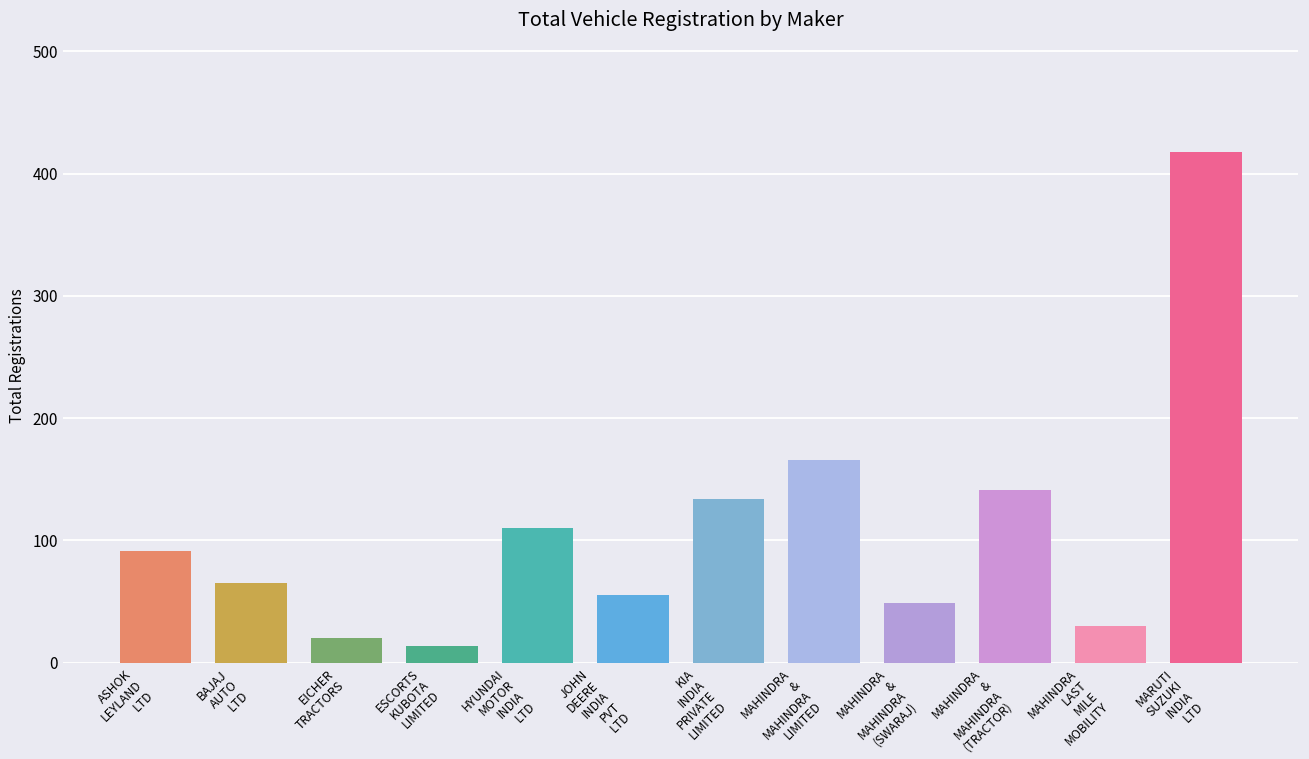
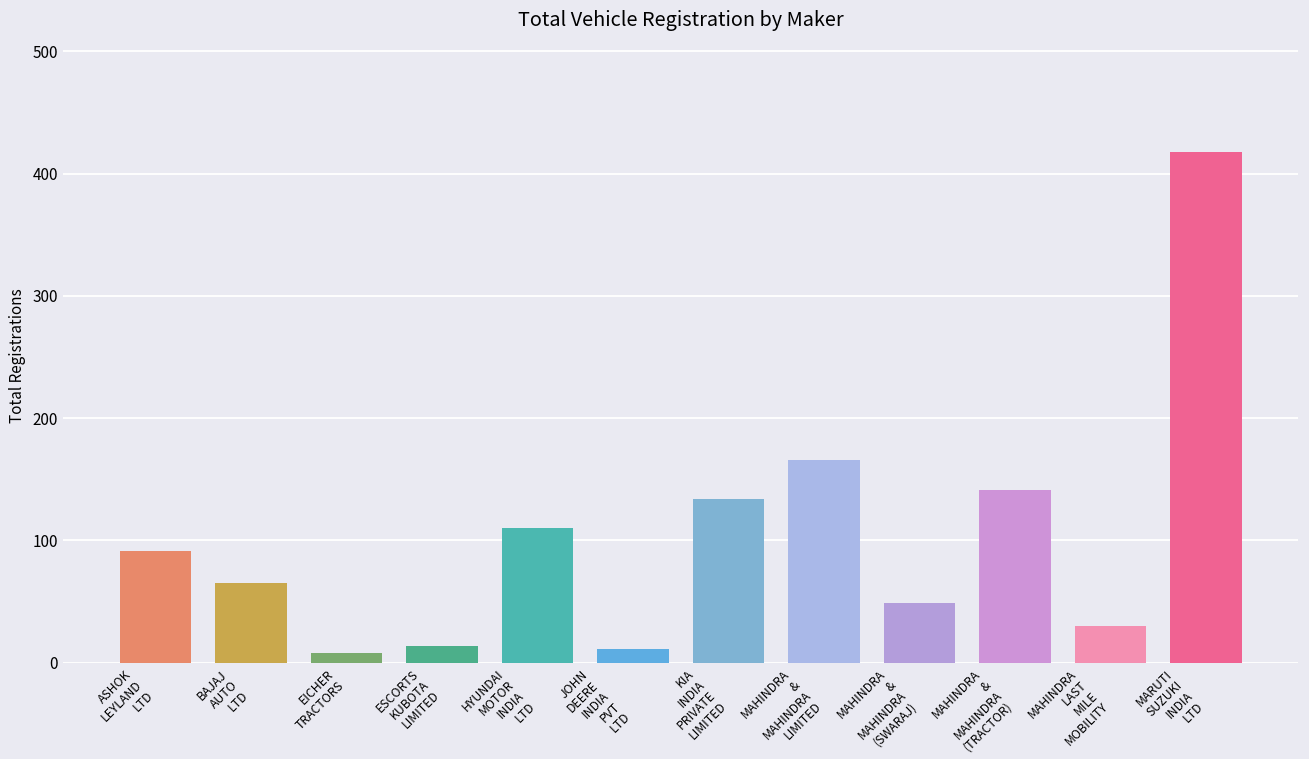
  {
    "ASHOK LEYLAND LTD": 91,
    "BAJAJ AUTO LTD": 65,
-   "EICHER TRACTORS": 20,
+   "EICHER TRACTORS": 8,
    "ESCORTS KUBOTA LIMITED": 14,
    "HYUNDAI MOTOR INDIA LTD": 110,
-   "JOHN DEERE INDIA PVT LTD": 55,
+   "JOHN DEERE INDIA PVT LTD": 11,
    "KIA INDIA PRIVATE LIMITED": 134,
    "MAHINDRA & MAHINDRA LIMITED": 166,
    "MAHINDRA & MAHINDRA (SWARAJ)": 49,
    "MAHINDRA & MAHINDRA (TRACTOR)": 141,
    "MAHINDRA LAST MILE MOBILITY": 30,
    "MARUTI SUZUKI INDIA LTD": 418
  }
